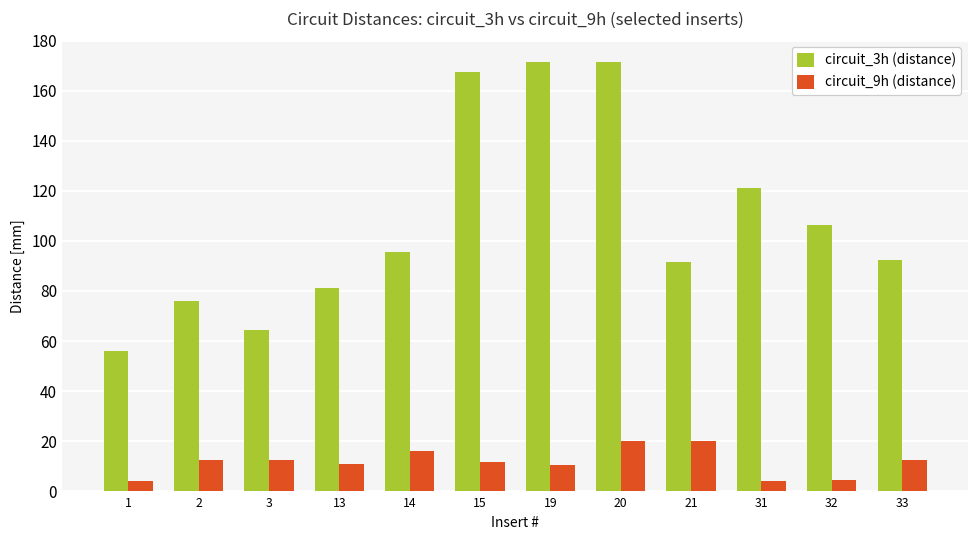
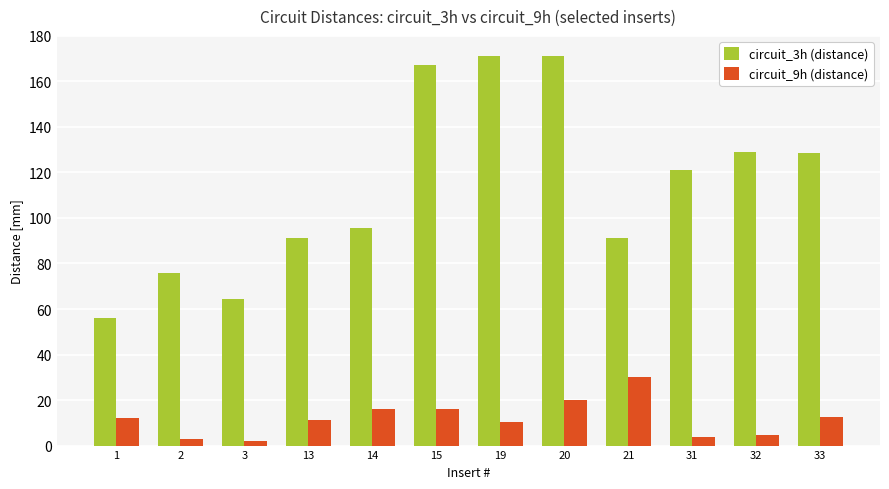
  {
    "circuit_3h (distance)": {
      "1": 56,
      "2": 76,
      "3": 64,
-     "13": 81,
+     "13": 91,
      "14": 95,
      "15": 167,
      "19": 171,
      "20": 171,
      "21": 91,
      "31": 121,
-     "32": 106,
-     "33": 93
+     "32": 129,
+     "33": 129
    },
    "circuit_9h (distance)": {
-     "1": 4,
-     "2": 12,
-     "3": 12,
+     "1": 12,
+     "2": 3,
+     "3": 2,
      "13": 11,
      "14": 16,
-     "15": 12,
+     "15": 16,
      "19": 10,
      "20": 20,
-     "21": 20,
+     "21": 30,
      "31": 4,
      "32": 5,
      "33": 13
    }
  }
